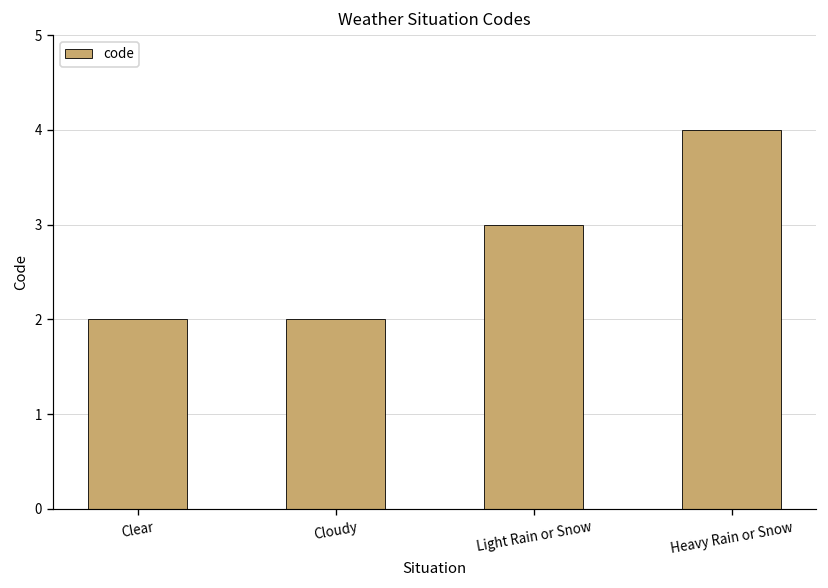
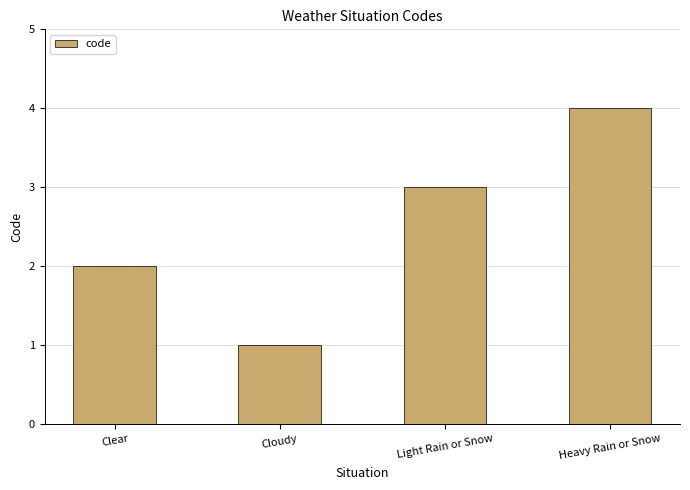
  {
    "Clear": 2,
-   "Cloudy": 2,
+   "Cloudy": 1,
    "Light Rain or Snow": 3,
    "Heavy Rain or Snow": 4
  }
